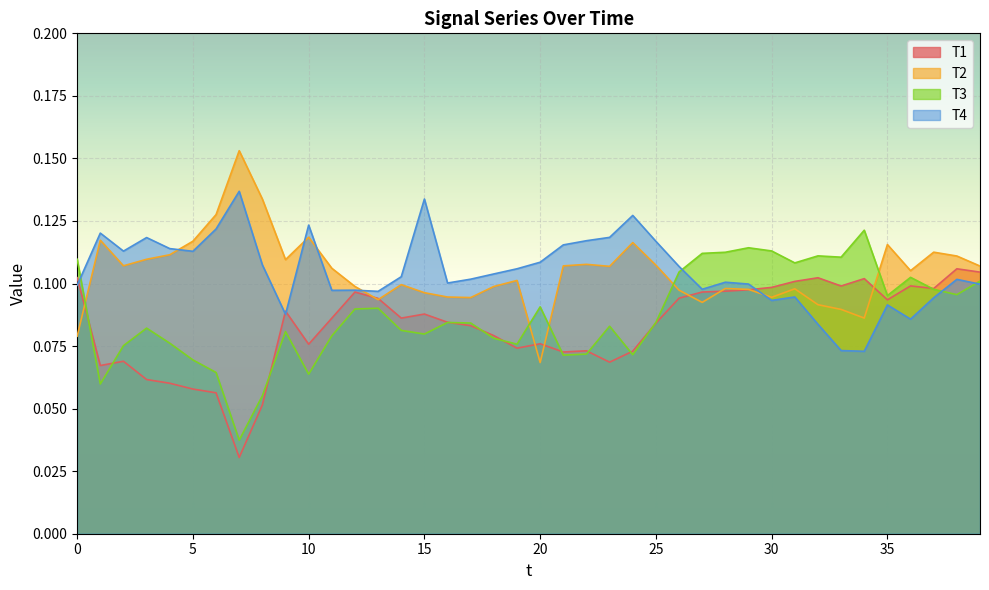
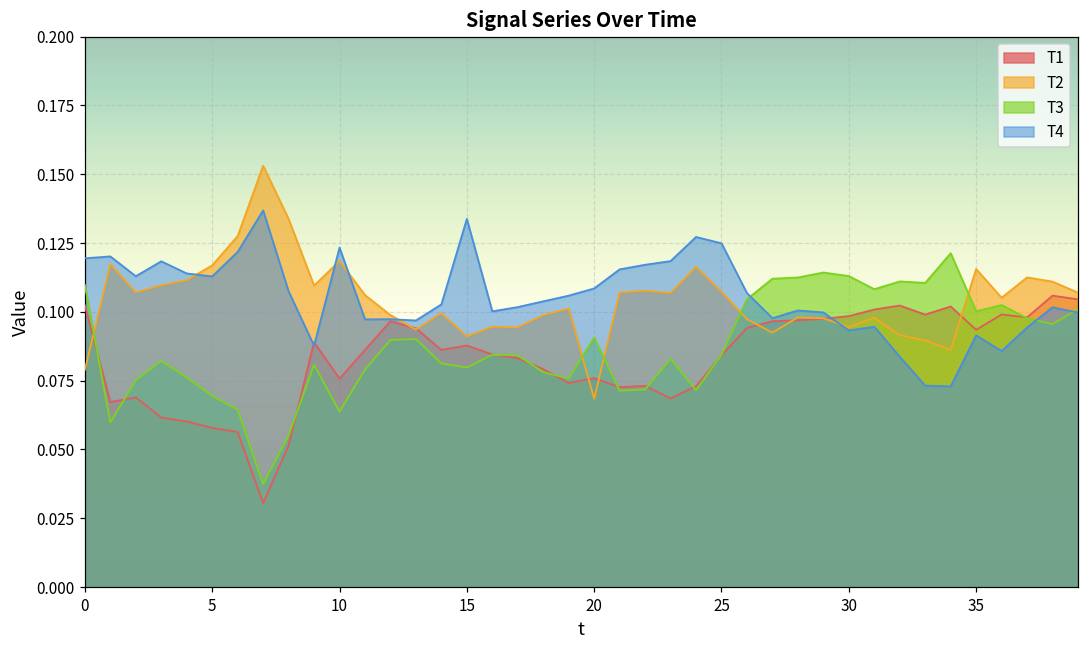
  {
    "T1": {
      "0": 0.102,
      "5": 0.058,
      "10": 0.076,
      "15": 0.088,
      "20": 0.076,
      "30": 0.098,
      "35": 0.093
    },
    "T2": {
      "0": 0.079,
      "5": 0.117,
      "10": 0.119,
-     "15": 0.096,
+     "15": 0.091,
      "20": 0.068,
      "25": 0.107,
      "30": 0.094,
      "35": 0.116
    },
    "T3": {
      "0": 0.110,
      "5": 0.069,
      "10": 0.064,
      "15": 0.080,
      "20": 0.091,
      "30": 0.113,
-     "35": 0.095
+     "35": 0.100
    },
    "T4": {
-     "0": 0.099,
+     "0": 0.119,
      "5": 0.113,
      "10": 0.123,
      "15": 0.134,
      "20": 0.109,
-     "25": 0.117,
+     "25": 0.125,
      "30": 0.093,
      "35": 0.091
    }
  }
